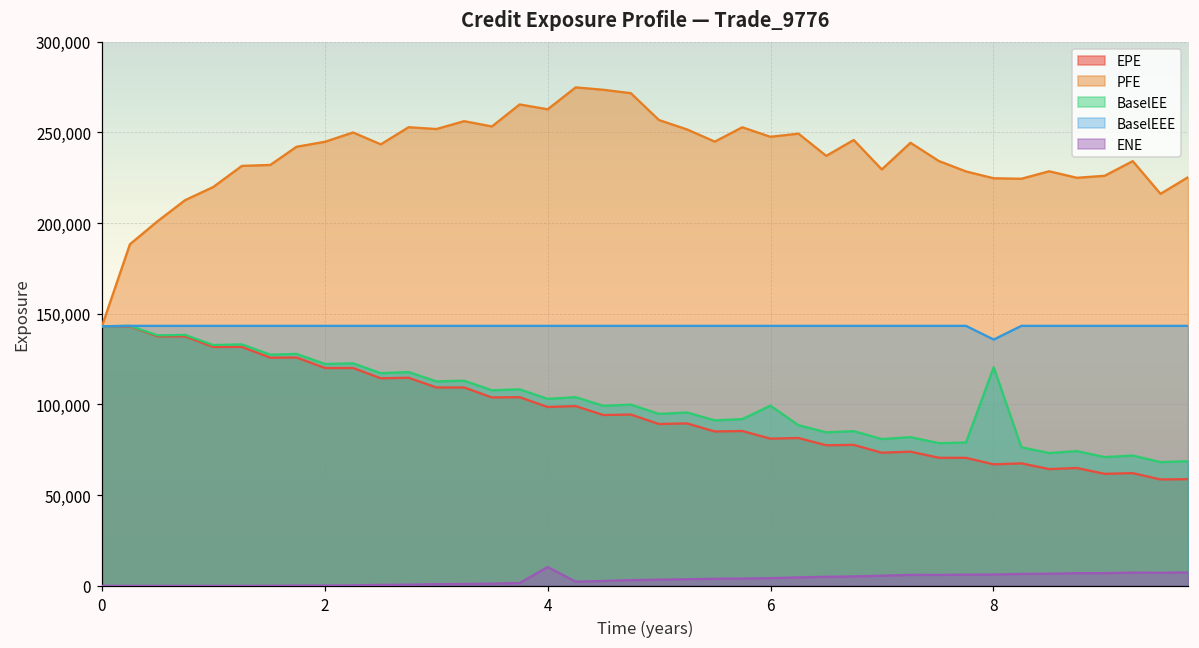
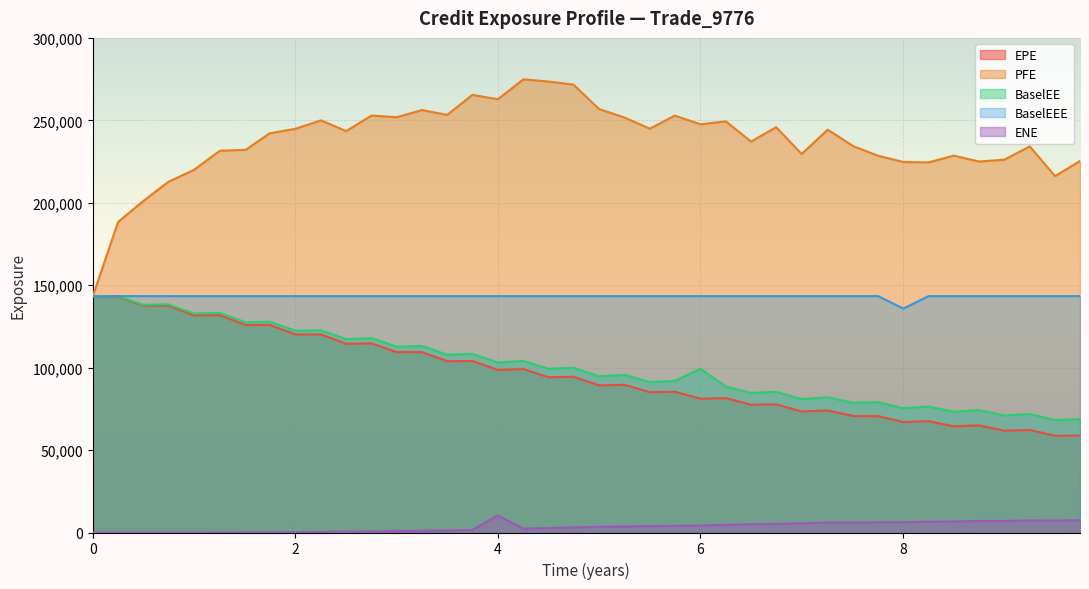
  {
    "BaselEE": {
      "2": "122,000",
      "4": "103,000",
      "6": "99,000",
-     "8": "121,000"
+     "8": "75,000"
    },
    "BaselEEE": {
      "2": "143,000",
      "4": "143,000",
      "6": "143,000",
      "8": "136,000"
    },
    "ENE": {
      "0": "0",
      "2": "0",
      "4": "10,000",
      "6": "4,000",
      "8": "6,000"
    }
  }
